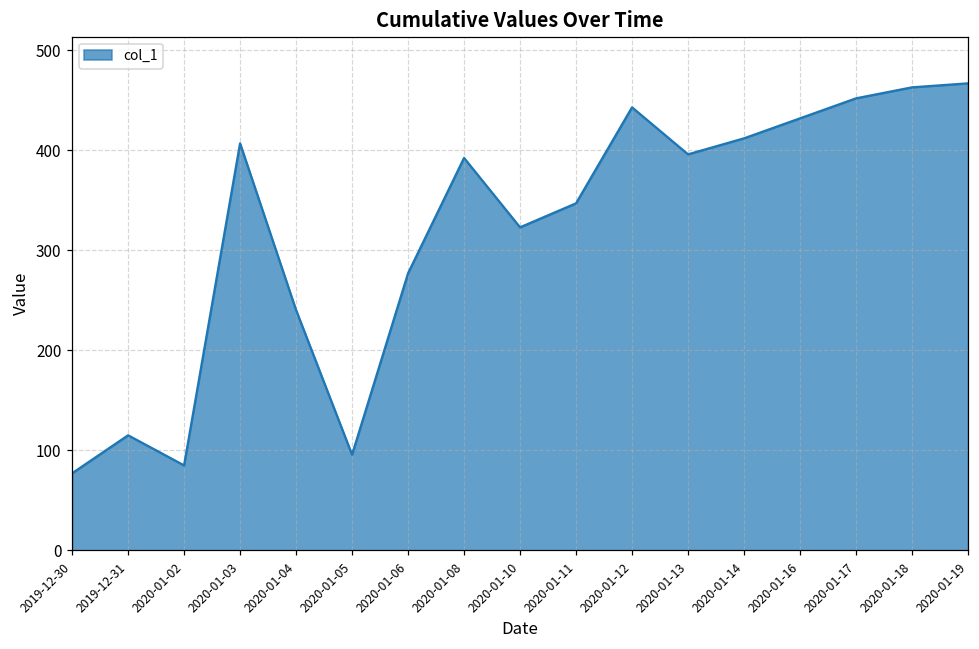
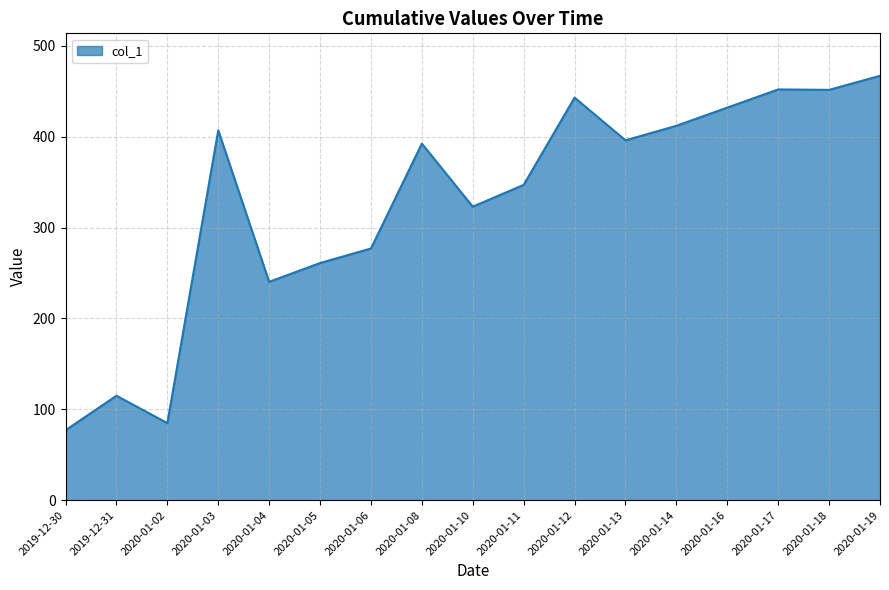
  {
    "2019-12-30": 80,
    "2019-12-31": 120,
    "2020-01-02": 80,
    "2020-01-03": 410,
    "2020-01-04": 240,
-   "2020-01-05": 100,
+   "2020-01-05": 260,
    "2020-01-06": 280,
    "2020-01-08": 390,
    "2020-01-10": 320,
    "2020-01-11": 350,
    "2020-01-12": 440,
    "2020-01-13": 400,
    "2020-01-14": 410,
    "2020-01-16": 430,
    "2020-01-17": 450,
-   "2020-01-18": 460,
+   "2020-01-18": 450,
    "2020-01-19": 470
  }
